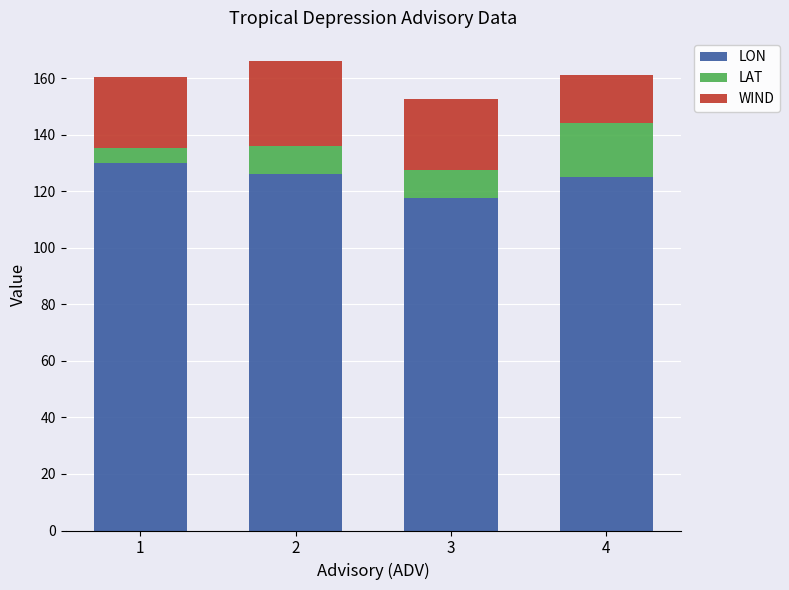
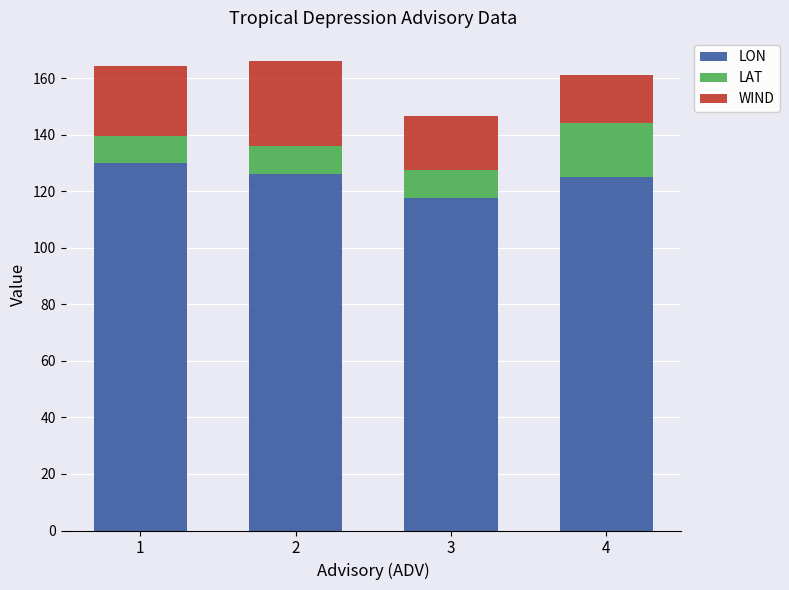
  {
    "LON": {
      "1": 130,
      "2": 126,
      "3": 118,
      "4": 125
    },
    "LAT": {
-     "1": 5,
+     "1": 9,
      "2": 10,
      "3": 10,
      "4": 19
    },
    "WIND": {
      "1": 25,
      "2": 30,
-     "3": 25,
+     "3": 19,
      "4": 17
    }
  }
